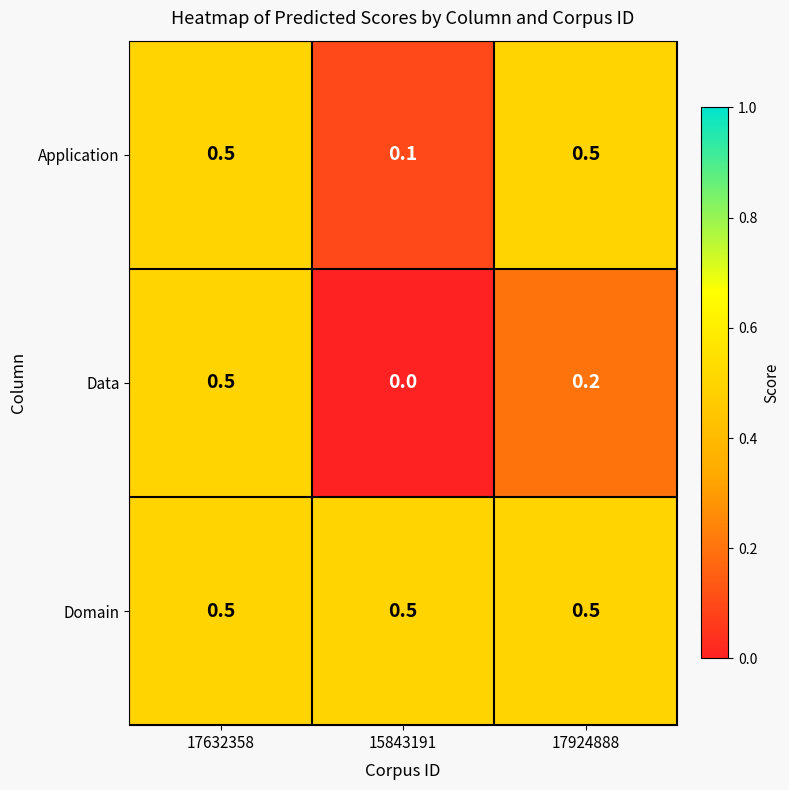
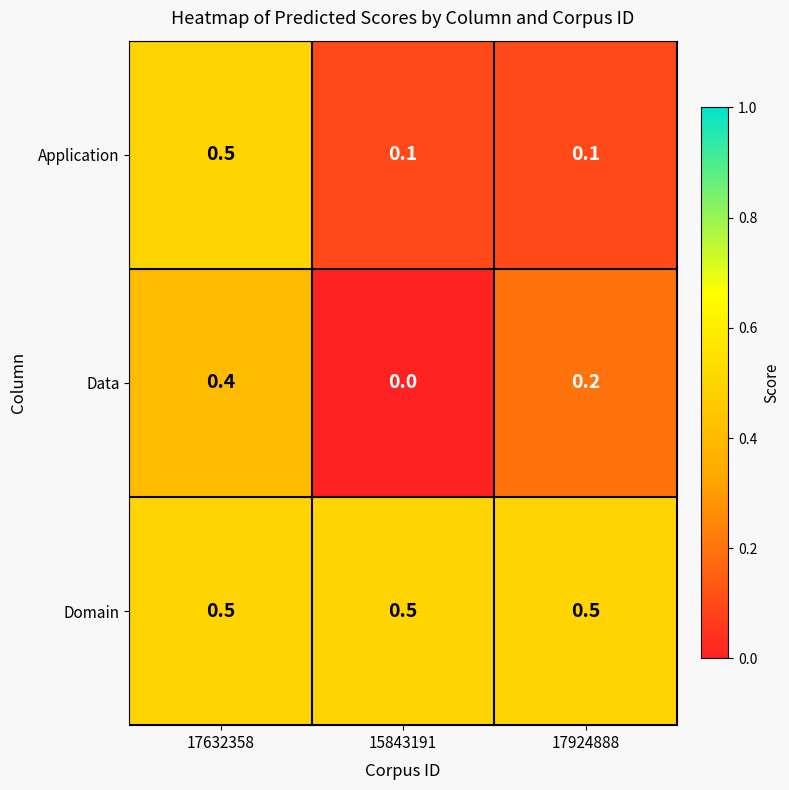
  {
    "Application": {
      "17632358": 0.5,
      "15843191": 0.1,
-     "17924888": 0.5
+     "17924888": 0.1
    },
    "Data": {
-     "17632358": 0.5,
+     "17632358": 0.4,
      "15843191": 0.0,
      "17924888": 0.2
    },
    "Domain": {
      "17632358": 0.5,
      "15843191": 0.5,
      "17924888": 0.5
    }
  }
